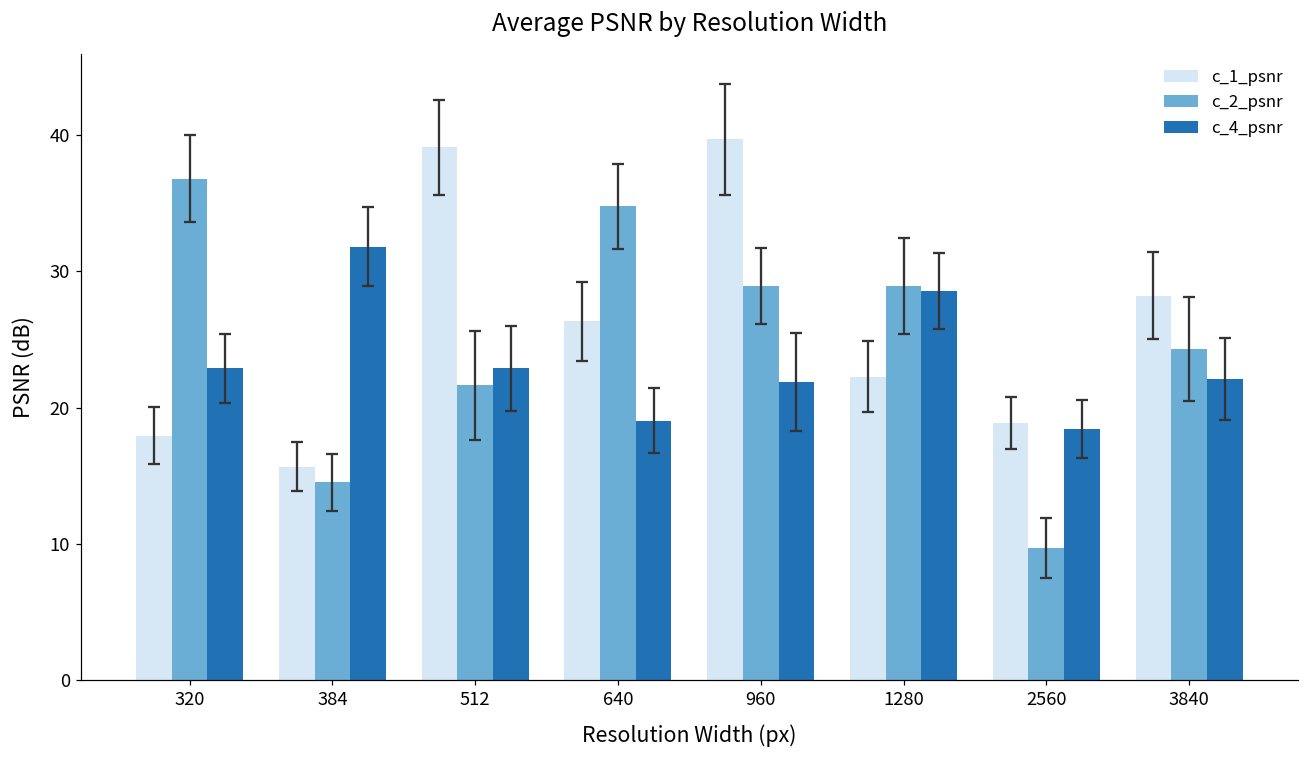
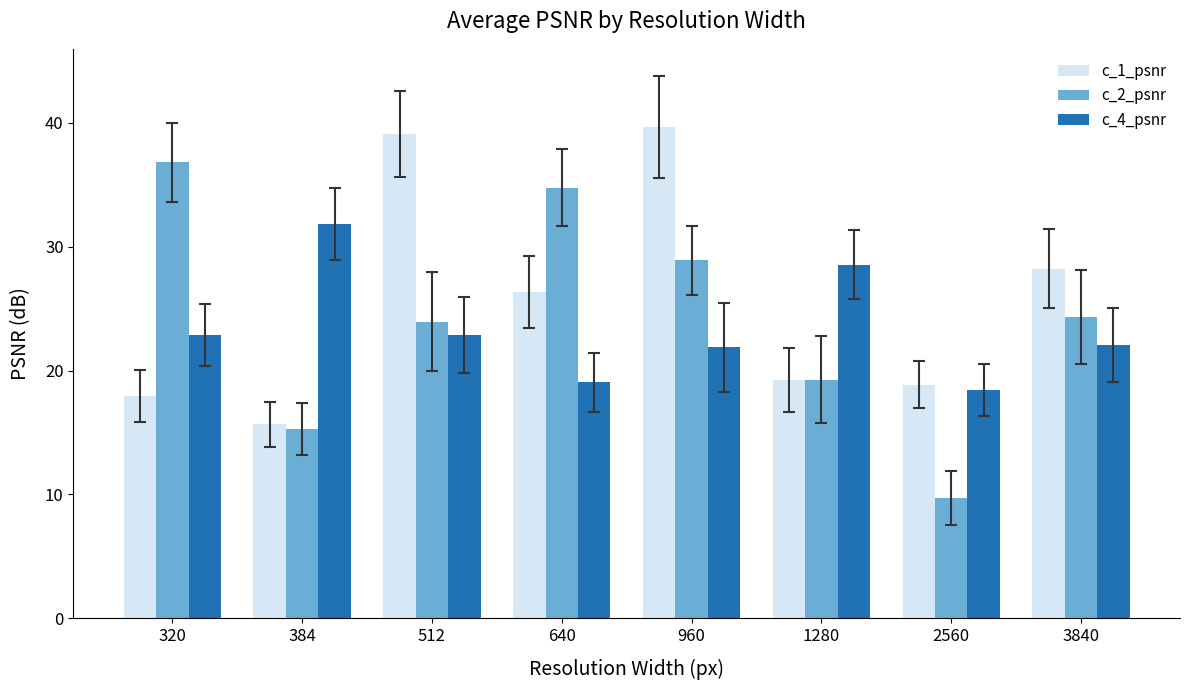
  {
    "c_1_psnr": {
      "320": 17.9,
      "384": 15.6,
      "512": 39.1,
      "640": 26.3,
      "960": 39.7,
-     "1280": 22.3,
+     "1280": 19.2,
      "2560": 18.8,
      "3840": 28.2
    },
    "c_2_psnr": {
      "320": 36.8,
-     "384": 14.5,
-     "512": 21.7,
+     "384": 15.3,
+     "512": 23.9,
      "640": 34.8,
      "960": 28.9,
-     "1280": 28.9,
+     "1280": 19.3,
      "2560": 9.7,
      "3840": 24.3
    }
  }
